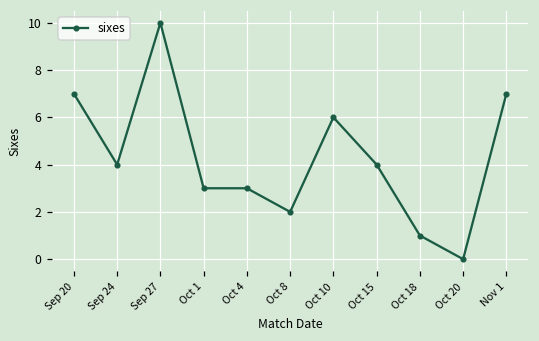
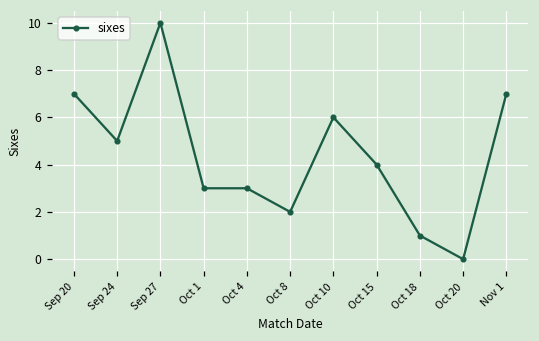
  {
    "Sep 20": 7,
-   "Sep 24": 4,
+   "Sep 24": 5,
    "Sep 27": 10,
    "Oct 1": 3,
    "Oct 4": 3,
    "Oct 8": 2,
    "Oct 10": 6,
    "Oct 15": 4,
    "Oct 18": 1,
    "Oct 20": 0,
    "Nov 1": 7
  }
